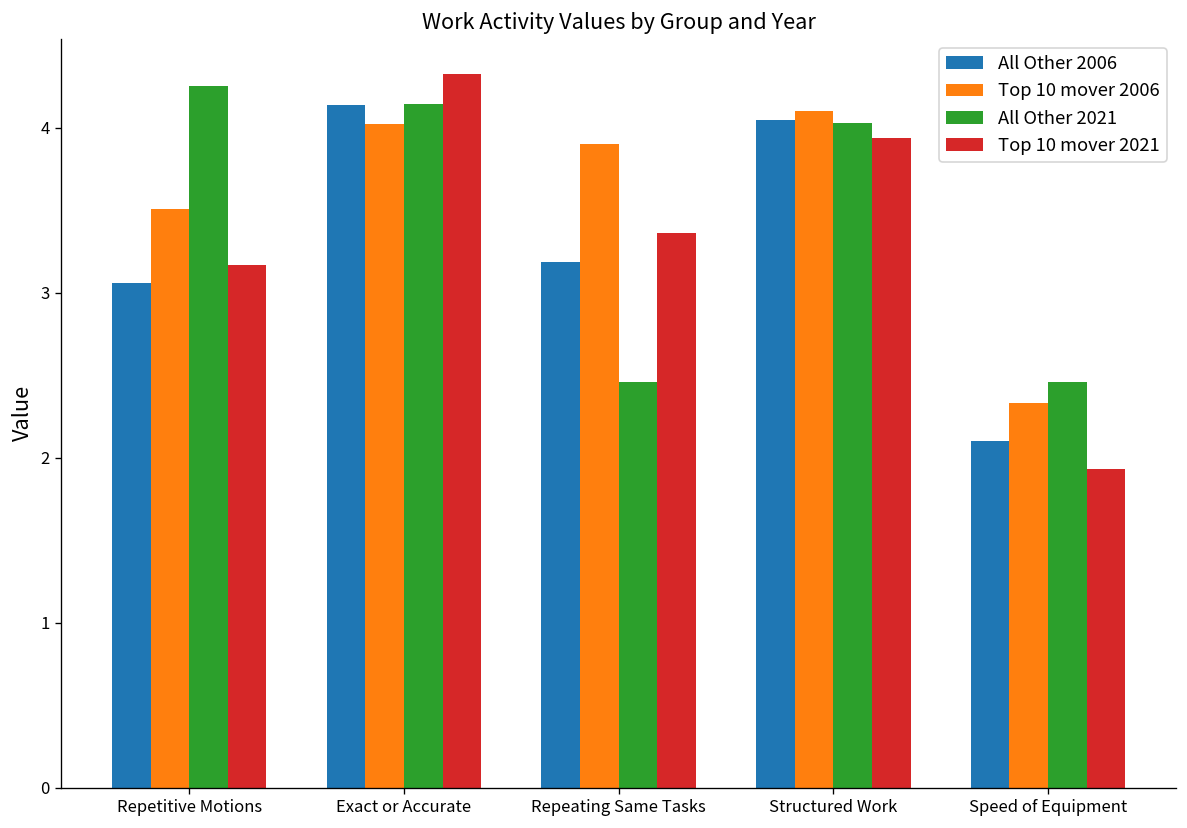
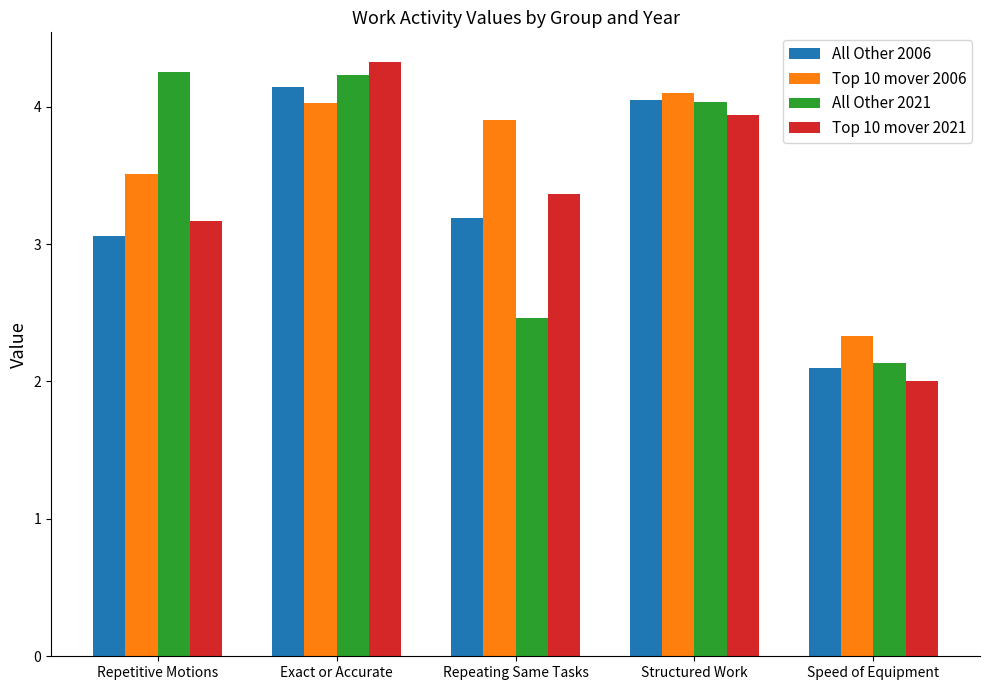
  {
    "All Other 2006": {
      "Repetitive Motions": 3.06,
      "Exact or Accurate": 4.14,
      "Repeating Same Tasks": 3.19,
      "Structured Work": 4.05,
      "Speed of Equipment": 2.10
    },
    "Top 10 mover 2006": {
      "Repetitive Motions": 3.51,
      "Exact or Accurate": 4.03,
      "Repeating Same Tasks": 3.90,
      "Structured Work": 4.10,
      "Speed of Equipment": 2.33
    },
    "All Other 2021": {
      "Repetitive Motions": 4.25,
-     "Exact or Accurate": 4.15,
+     "Exact or Accurate": 4.23,
      "Repeating Same Tasks": 2.46,
      "Structured Work": 4.03,
-     "Speed of Equipment": 2.46
+     "Speed of Equipment": 2.13
    },
    "Top 10 mover 2021": {
      "Repetitive Motions": 3.17,
      "Exact or Accurate": 4.32,
      "Repeating Same Tasks": 3.37,
      "Structured Work": 3.94,
-     "Speed of Equipment": 1.93
+     "Speed of Equipment": 2.01
    }
  }
